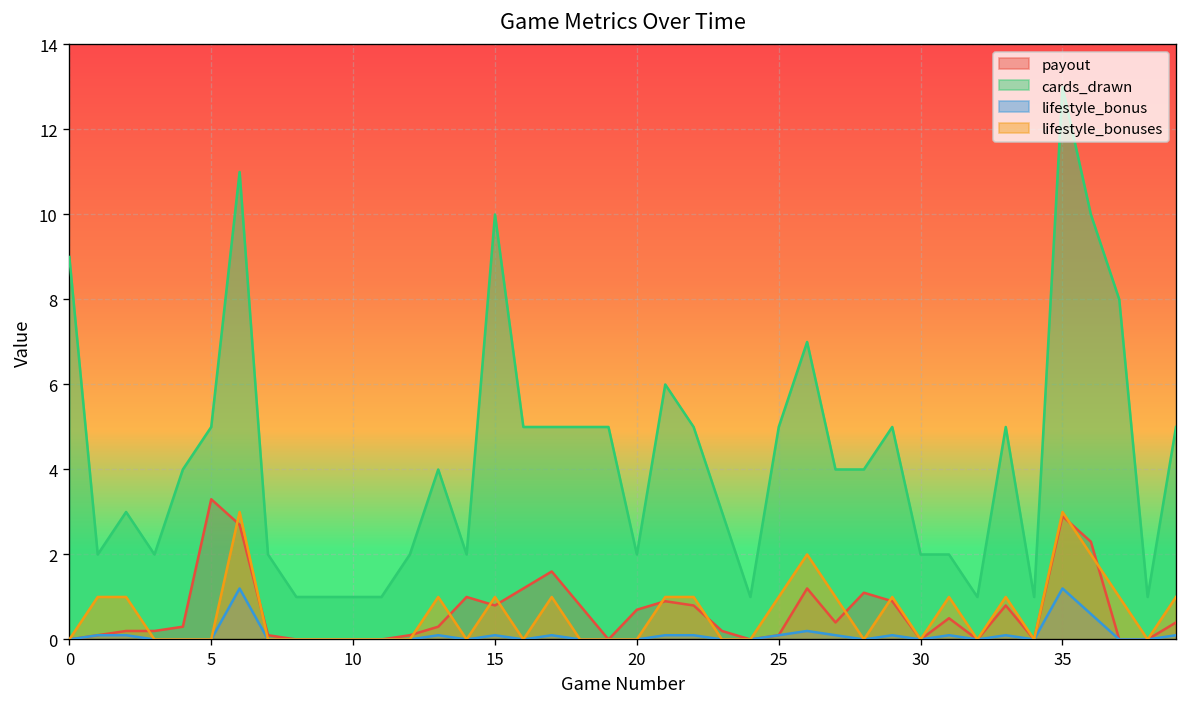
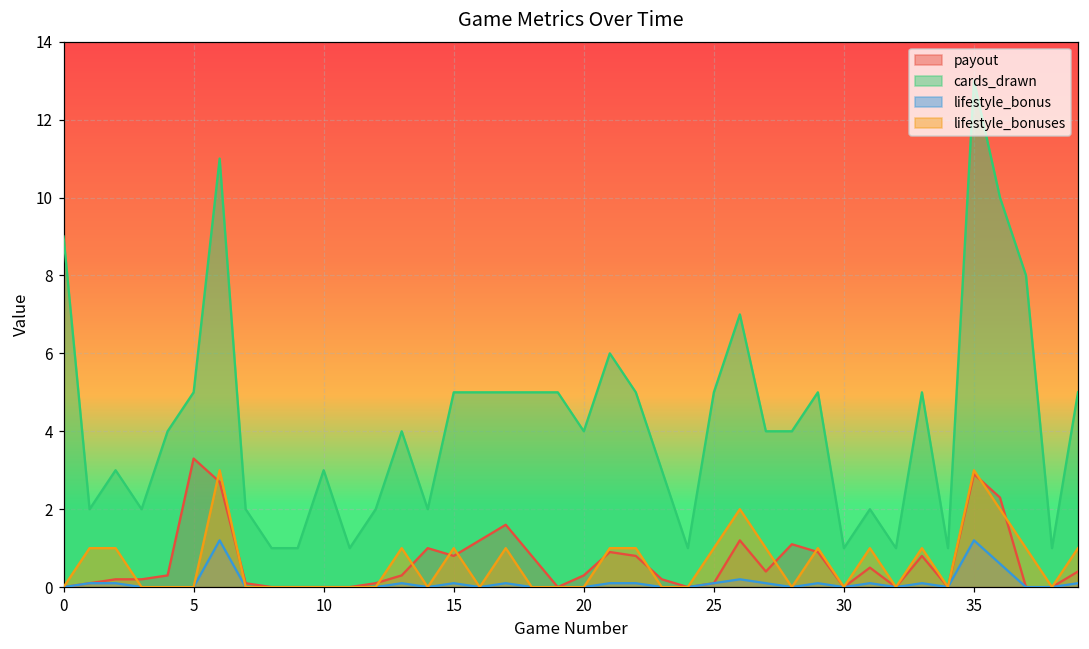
  {
    "payout": {
      "5": 3.3,
      "15": 0.8,
-     "20": 0.7,
+     "20": 0.3,
      "35": 2.9
    },
    "cards_drawn": {
      "0": 9,
      "5": 5,
-     "10": 1,
-     "15": 10,
-     "20": 2,
+     "10": 3,
+     "15": 5,
+     "20": 4,
      "25": 5,
-     "30": 2
+     "30": 1
    },
    "lifestyle_bonus": {
      "15": 0.1,
      "35": 1.2
    },
    "lifestyle_bonuses": {
      "15": 1.0,
      "25": 1.0,
      "35": 3.0
    }
  }
